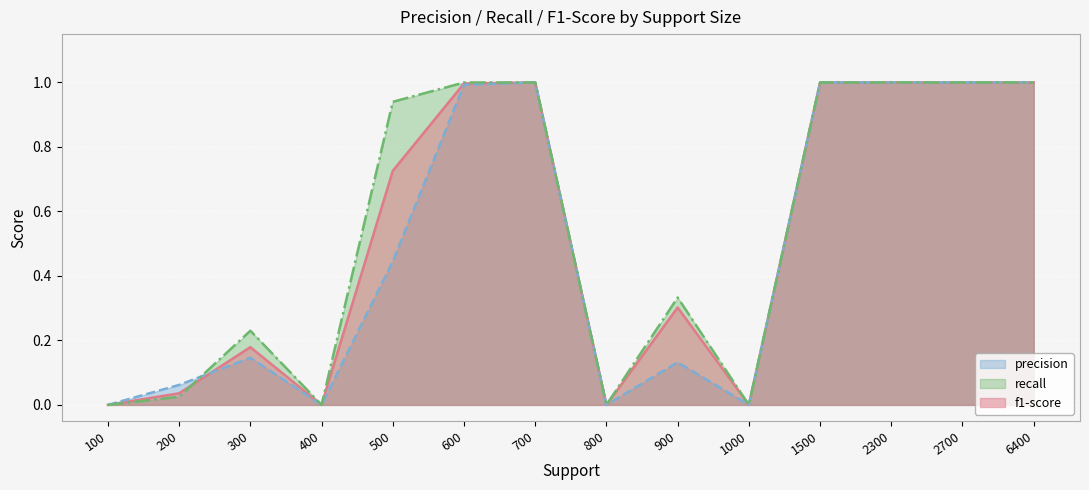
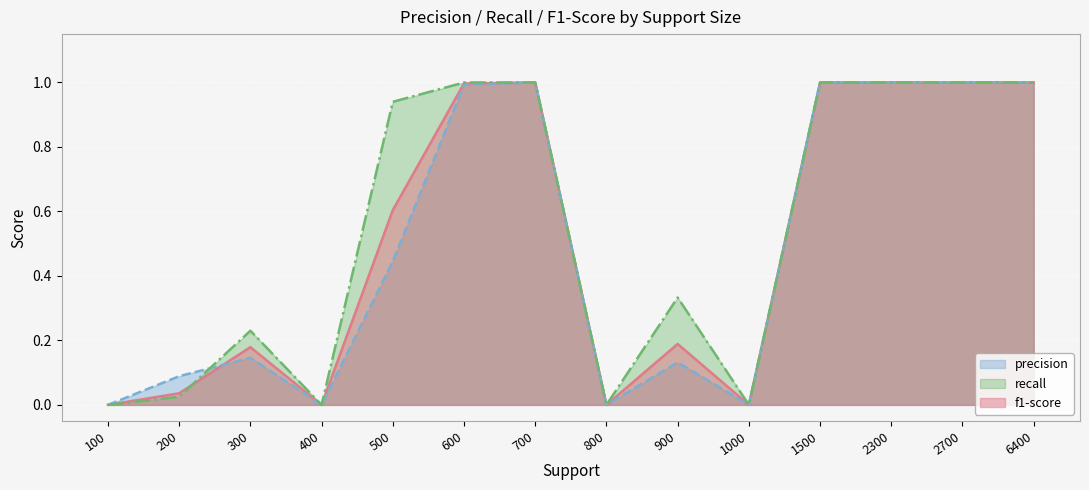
  {
    "precision": {
-     "200": 0.06,
+     "200": 0.09,
      "300": 0.15,
      "500": 0.45,
      "900": 0.13
    },
    "recall": {
      "200": 0.03,
      "300": 0.23,
      "500": 0.94,
      "900": 0.33
    },
    "f1-score": {
      "200": 0.04,
      "300": 0.18,
-     "500": 0.73,
-     "900": 0.30
+     "500": 0.60,
+     "900": 0.19
    }
  }
